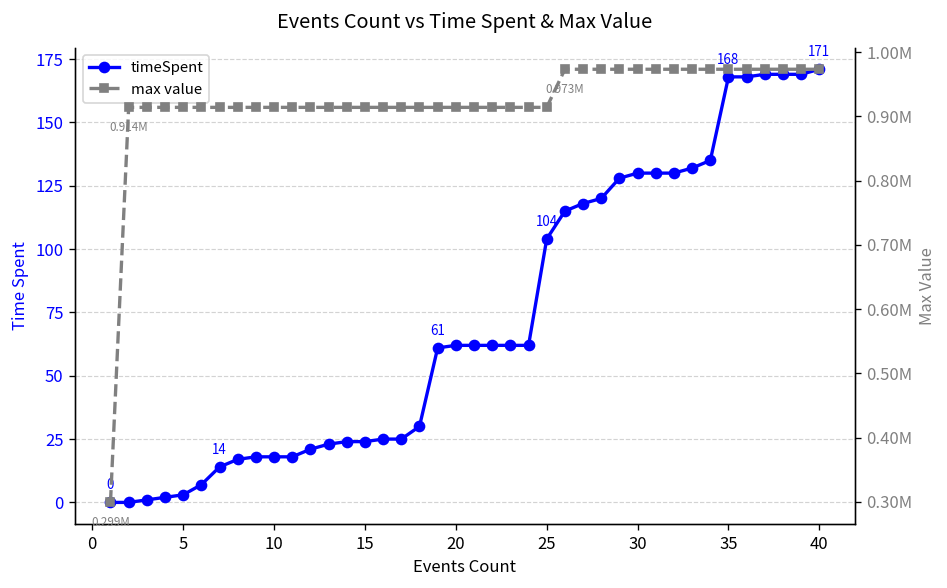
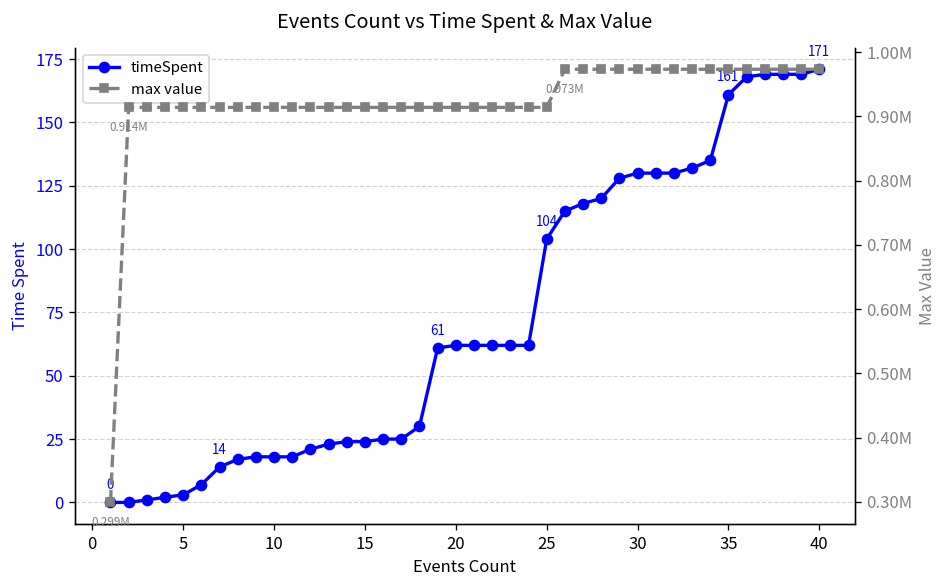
  {
    "timeSpent": {
      "25": 104,
-     "35": 168,
+     "35": 161,
      "40": 171
    }
  }
